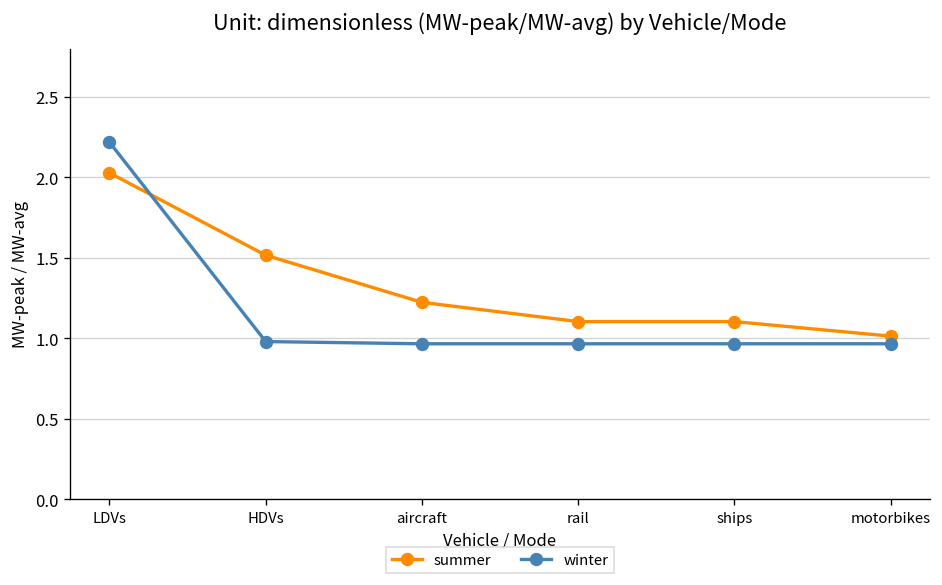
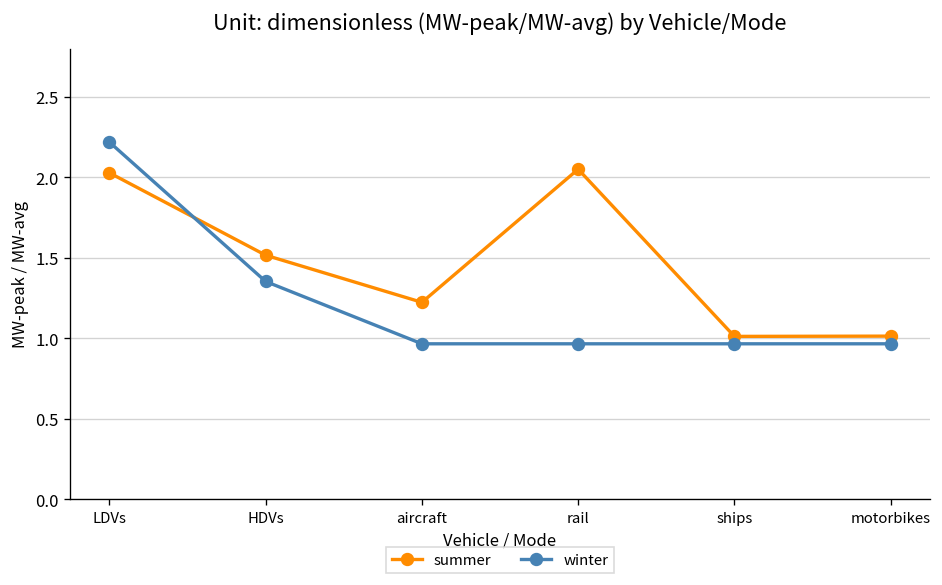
  {
    "summer": {
      "LDVs": 2.03,
      "HDVs": 1.52,
      "aircraft": 1.22,
-     "rail": 1.10,
-     "ships": 1.10,
+     "rail": 2.05,
+     "ships": 1.01,
      "motorbikes": 1.01
    },
    "winter": {
      "LDVs": 2.22,
-     "HDVs": 0.98,
+     "HDVs": 1.35,
      "aircraft": 0.97,
      "rail": 0.97,
      "ships": 0.97,
      "motorbikes": 0.97
    }
  }
